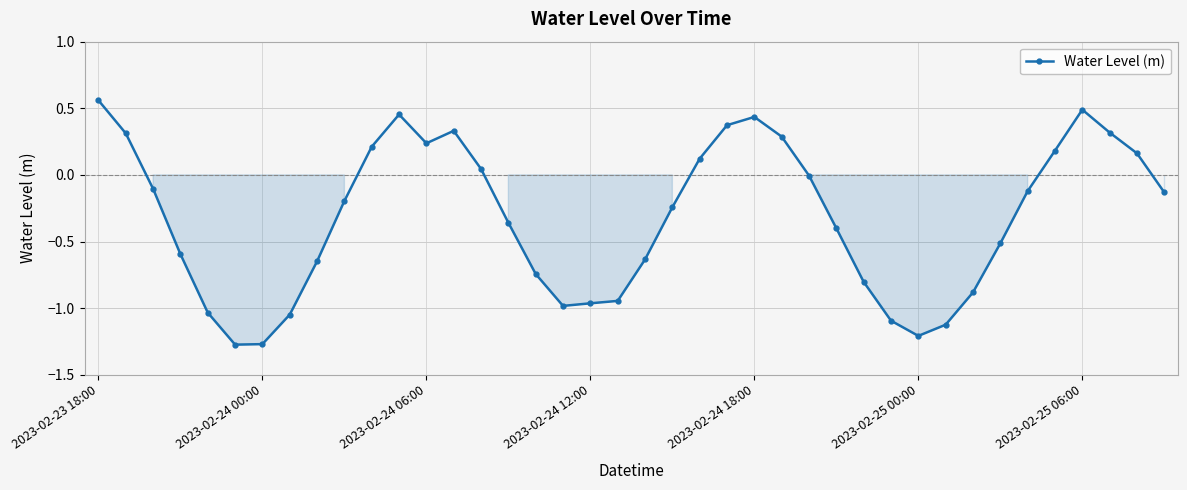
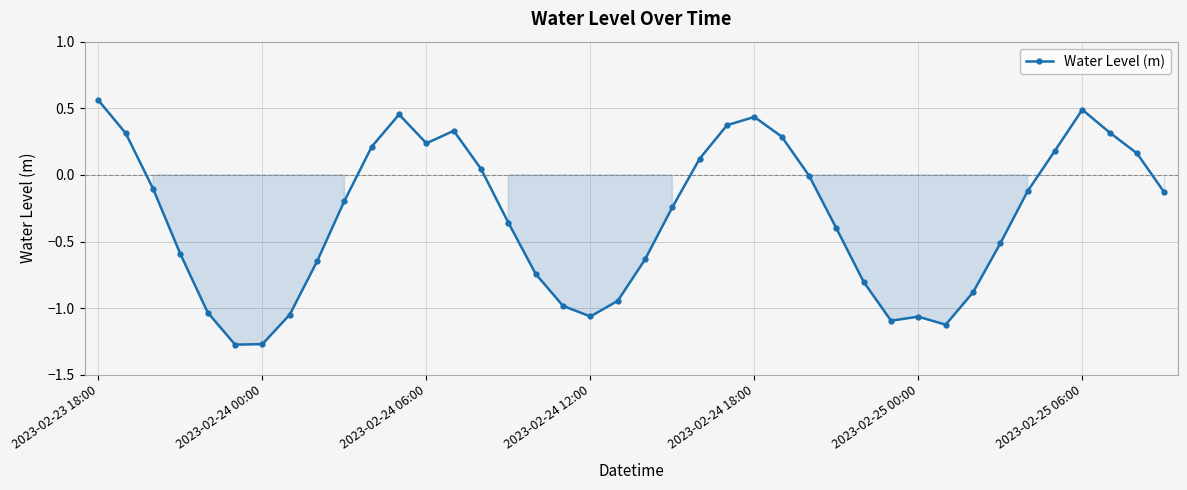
  {
    "2023-02-23 18:00": 0.56,
    "2023-02-24 00:00": -1.27,
    "2023-02-24 06:00": 0.24,
-   "2023-02-24 12:00": -0.96,
+   "2023-02-24 12:00": -1.06,
    "2023-02-24 18:00": 0.44,
-   "2023-02-25 00:00": -1.21,
+   "2023-02-25 00:00": -1.06,
    "2023-02-25 06:00": 0.49
  }
